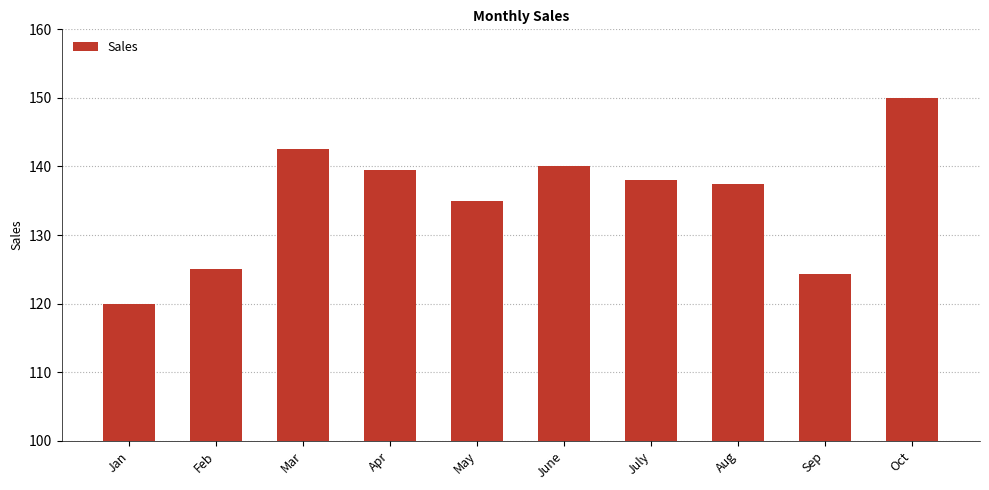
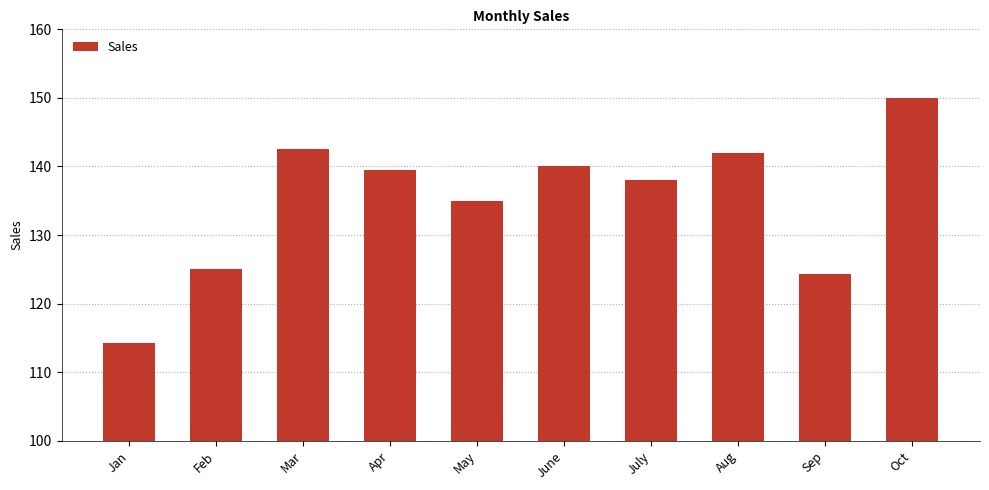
  {
-   "Jan": 120,
+   "Jan": 114,
    "Feb": 125,
    "Mar": 143,
    "Apr": 140,
    "May": 135,
    "June": 140,
    "July": 138,
-   "Aug": 137,
+   "Aug": 142,
    "Sep": 124,
    "Oct": 150
  }
